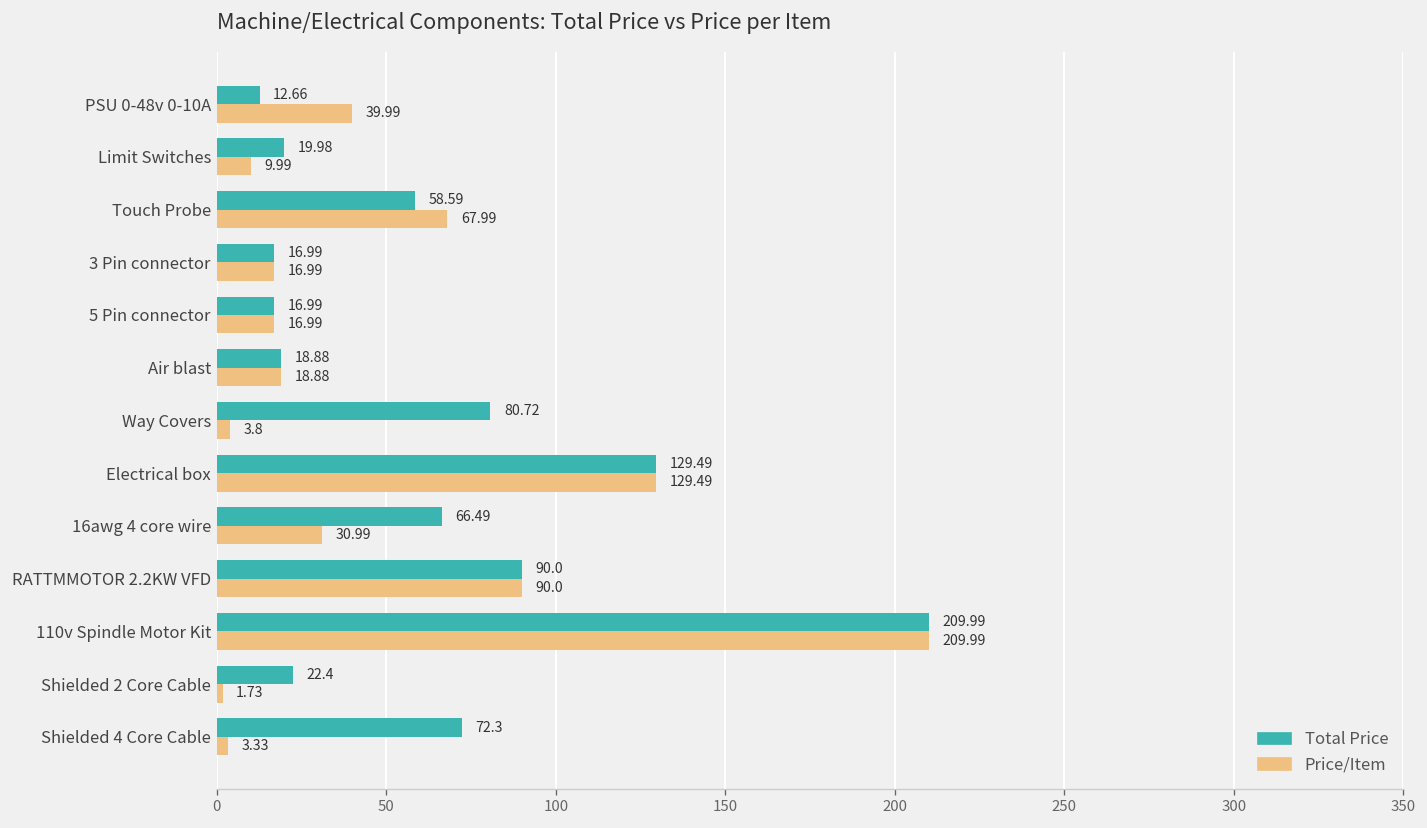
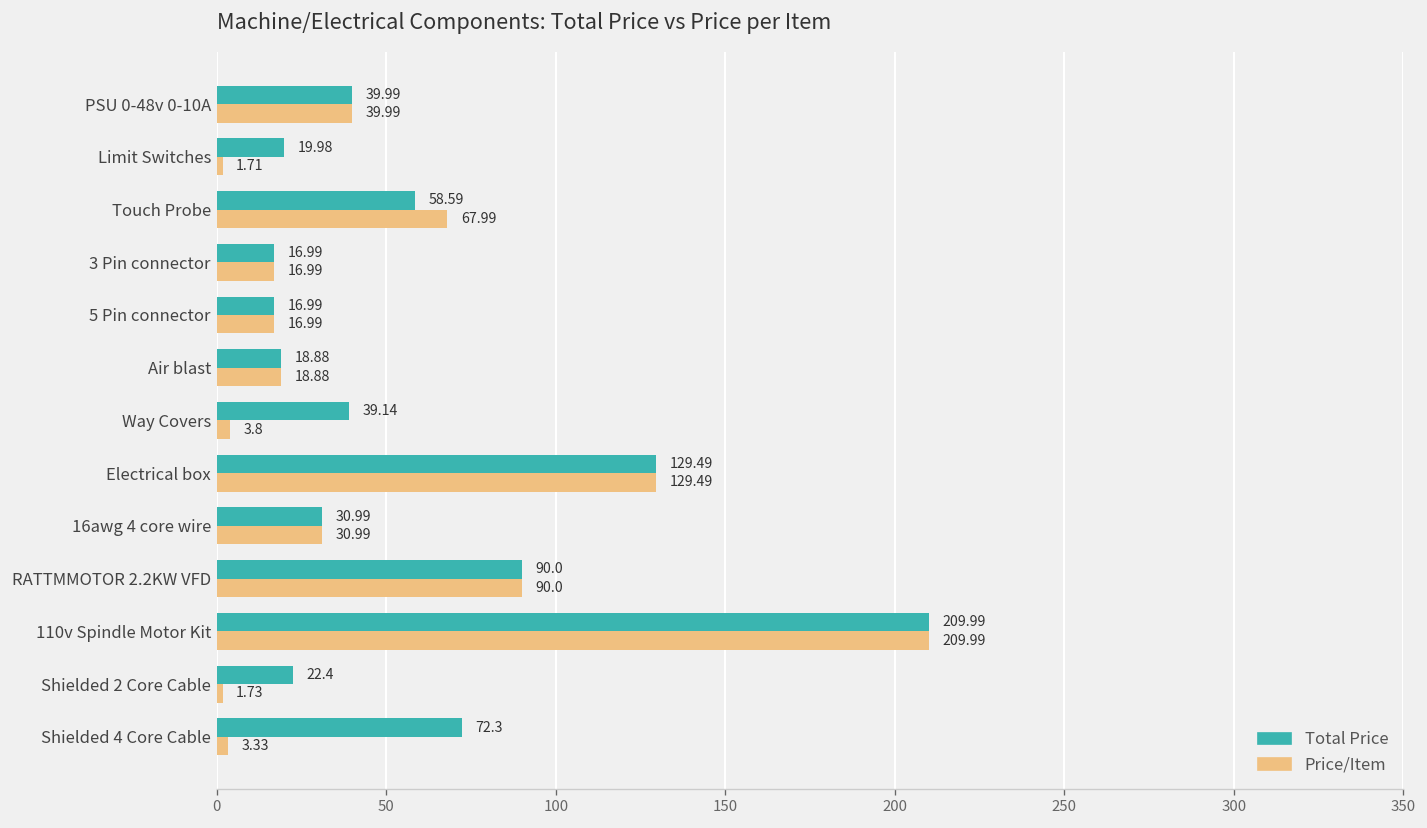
  {
    "Total Price": {
-     "PSU 0-48v 0-10A": 12.66,
+     "PSU 0-48v 0-10A": 39.99,
      "Limit Switches": 19.98,
      "Touch Probe": 58.59,
      "3 Pin connector": 16.99,
      "5 Pin connector": 16.99,
      "Air blast": 18.88,
-     "Way Covers": 80.72,
+     "Way Covers": 39.14,
      "Electrical box": 129.49,
-     "16awg 4 core wire": 66.49,
+     "16awg 4 core wire": 30.99,
      "RATTMMOTOR 2.2KW VFD": 90.0,
      "110v Spindle Motor Kit": 209.99,
      "Shielded 2 Core Cable": 22.4,
      "Shielded 4 Core Cable": 72.3
    },
    "Price/Item": {
      "PSU 0-48v 0-10A": 39.99,
-     "Limit Switches": 9.99,
+     "Limit Switches": 1.71,
      "Touch Probe": 67.99,
      "3 Pin connector": 16.99,
      "5 Pin connector": 16.99,
      "Air blast": 18.88,
      "Way Covers": 3.8,
      "Electrical box": 129.49,
      "16awg 4 core wire": 30.99,
      "RATTMMOTOR 2.2KW VFD": 90.0,
      "110v Spindle Motor Kit": 209.99,
      "Shielded 2 Core Cable": 1.73,
      "Shielded 4 Core Cable": 3.33
    }
  }
